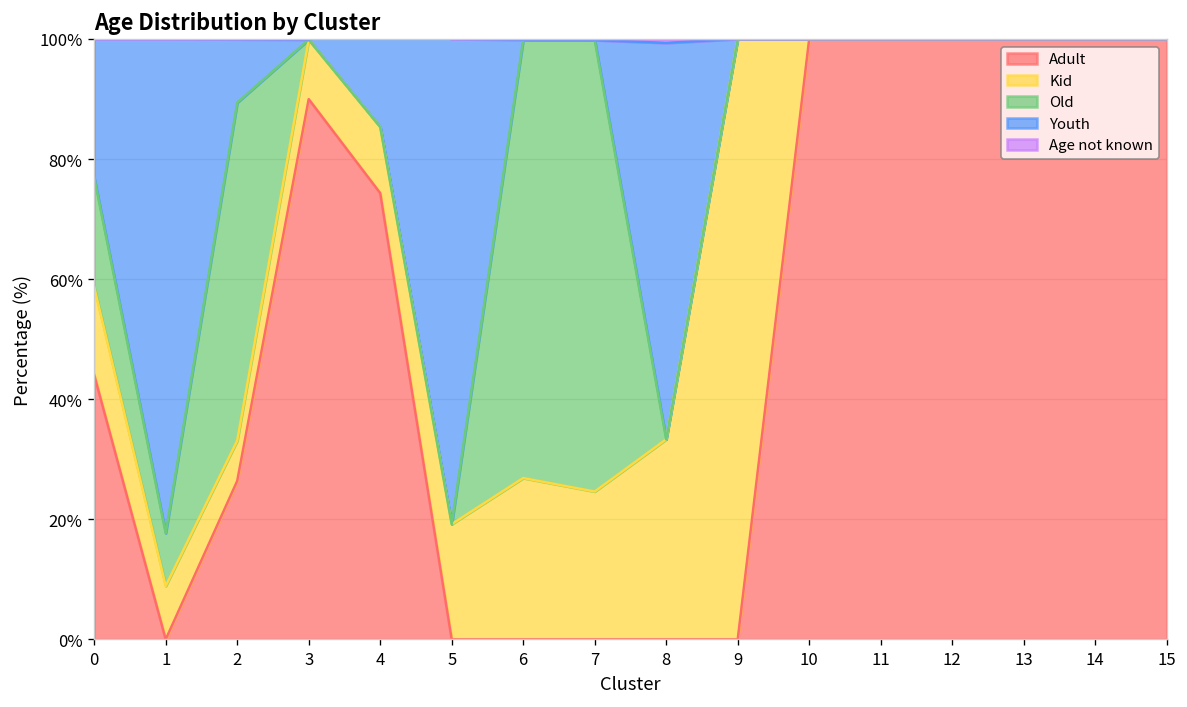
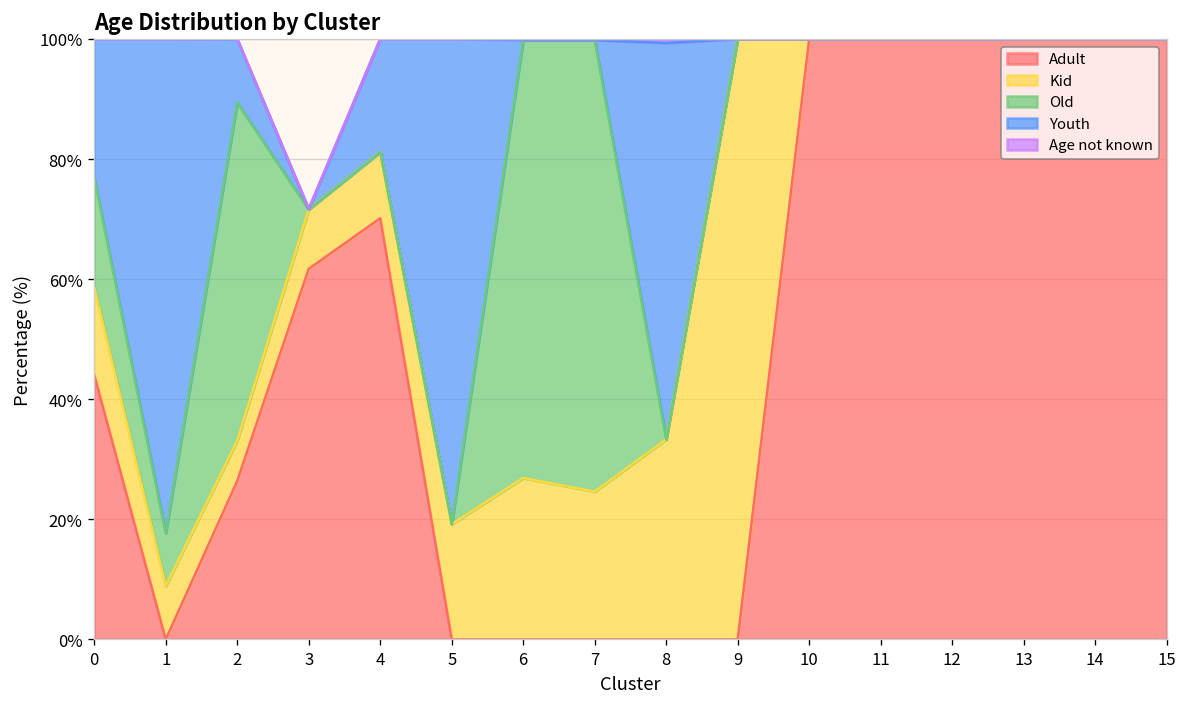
  {
    "Adult": {
      "0": "44%",
      "1": "0%",
      "2": "26%",
-     "3": "90%",
-     "4": "74%",
+     "3": "62%",
+     "4": "70%",
      "5": "0%",
      "6": "0%",
      "7": "0%",
      "8": "0%",
      "9": "0%"
    },
    "Kid": {
      "0": "15%",
      "1": "9%",
      "2": "7%",
      "6": "27%",
      "7": "25%"
    },
    "Old": {
      "0": "18%",
      "1": "9%",
      "2": "56%"
    },
    "Youth": {
      "8": "66%"
    },
    "Age not known": {
      "8": "1%"
    }
  }
